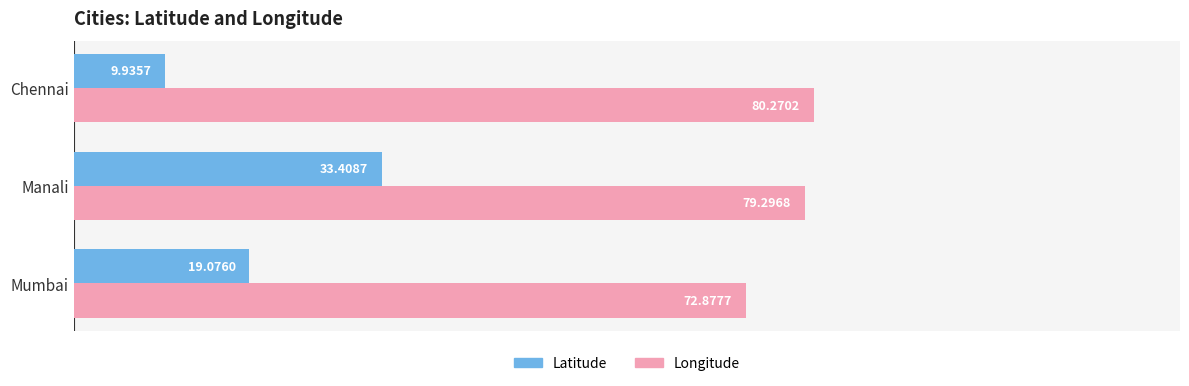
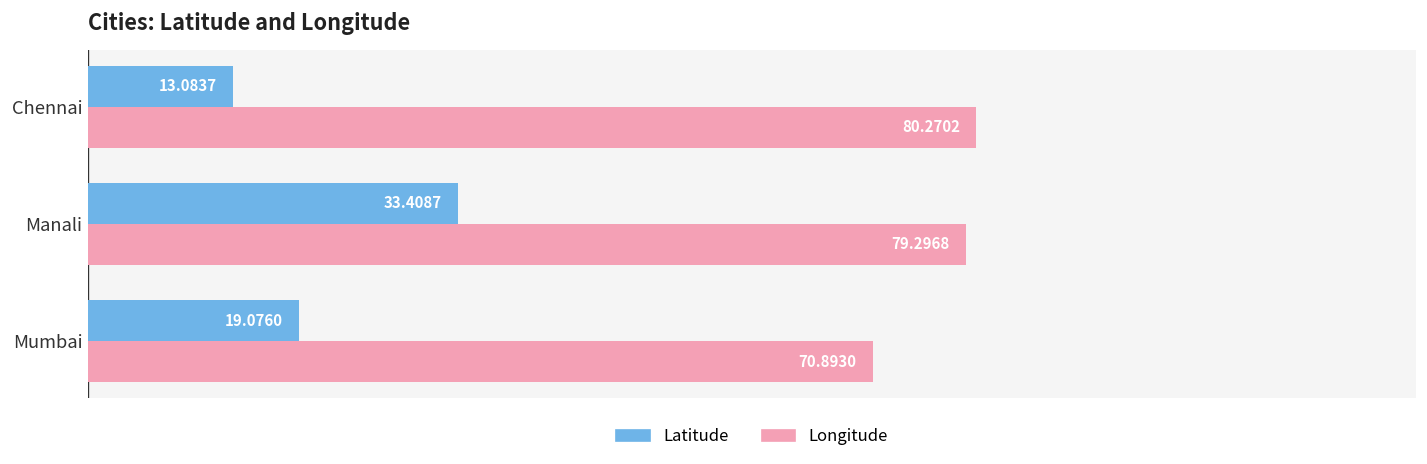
  {
    "Latitude": {
-     "Chennai": 9.9357,
+     "Chennai": 13.0837,
      "Manali": 33.4087,
      "Mumbai": 19.0760
    },
    "Longitude": {
      "Chennai": 80.2702,
      "Manali": 79.2968,
-     "Mumbai": 72.8777
+     "Mumbai": 70.8930
    }
  }
